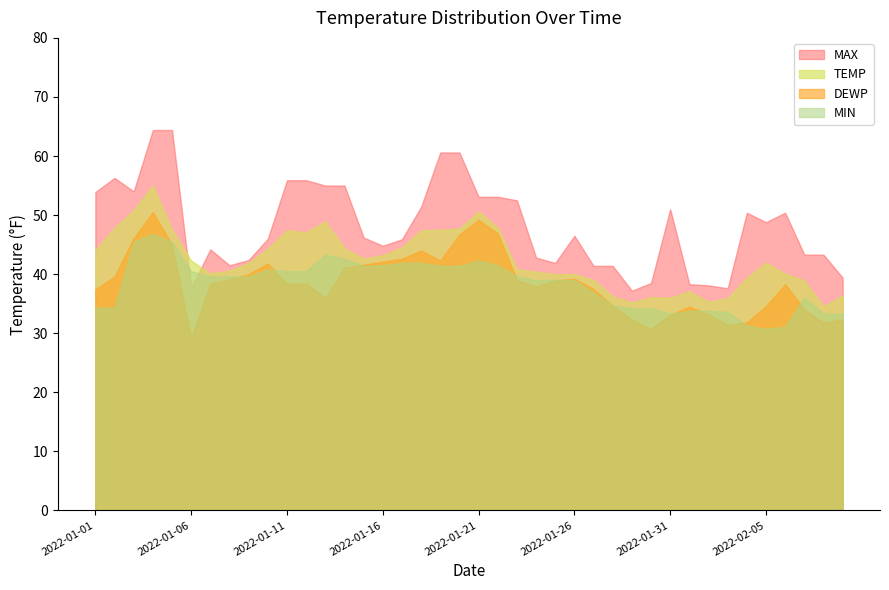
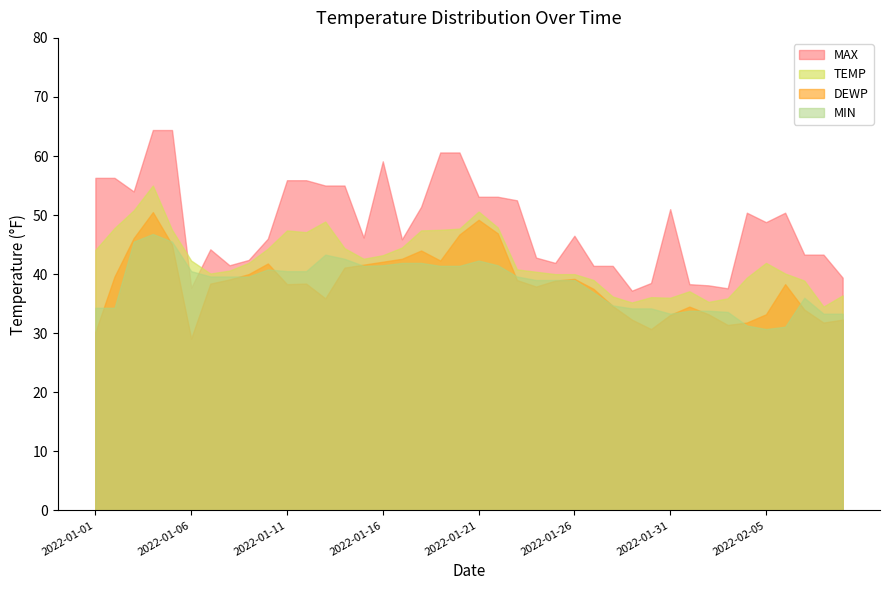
  {
    "MAX": {
-     "2022-01-01": 54,
+     "2022-01-01": 56,
      "2022-01-06": 38,
      "2022-01-11": 56,
-     "2022-01-16": 45,
+     "2022-01-16": 59,
      "2022-01-21": 53,
      "2022-01-26": 47,
      "2022-01-31": 51,
      "2022-02-05": 49
    },
    "DEWP": {
-     "2022-01-01": 37,
+     "2022-01-01": 30,
      "2022-01-06": 29,
      "2022-01-11": 38,
      "2022-01-16": 42,
      "2022-01-21": 49,
-     "2022-02-05": 35
+     "2022-02-05": 33
    }
  }
